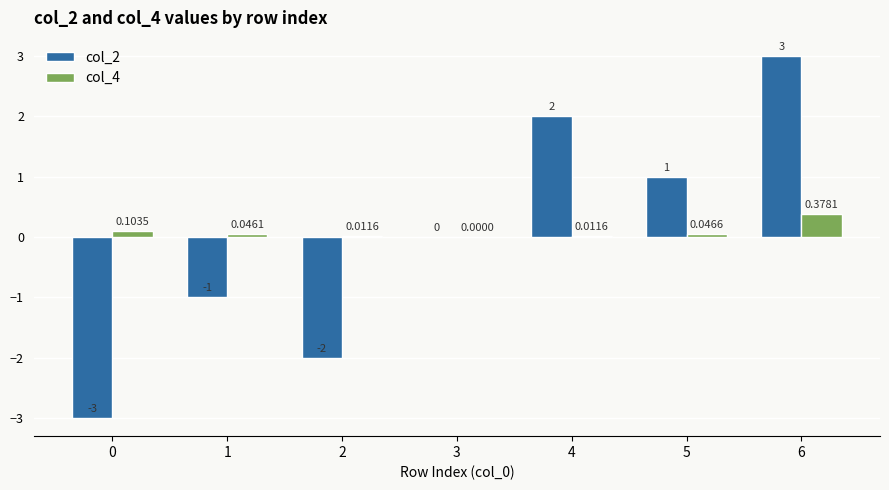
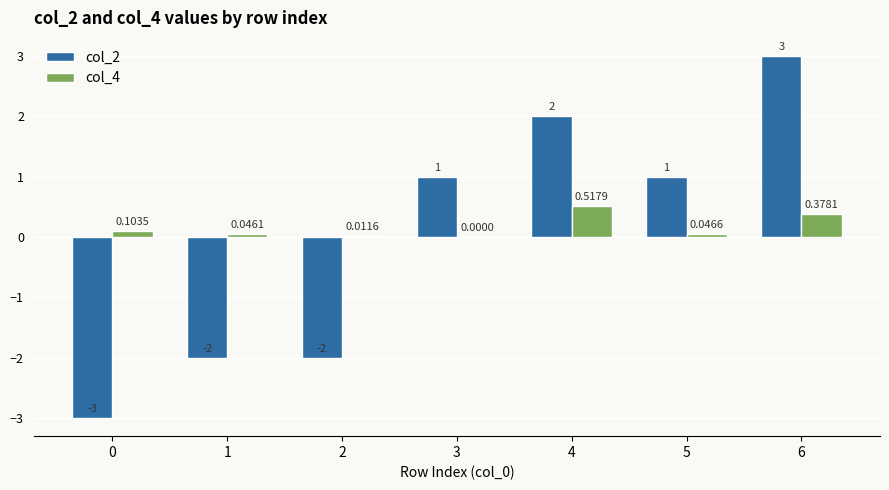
  {
    "col_2": {
      "0": -3,
-     "1": -1,
+     "1": -2,
      "2": -2,
-     "3": 0,
+     "3": 1,
      "4": 2,
      "5": 1,
      "6": 3
    },
    "col_4": {
      "0": 0.1035,
      "1": 0.0461,
      "2": 0.0116,
      "3": 0.0000,
-     "4": 0.0116,
+     "4": 0.5179,
      "5": 0.0466,
      "6": 0.3781
    }
  }
